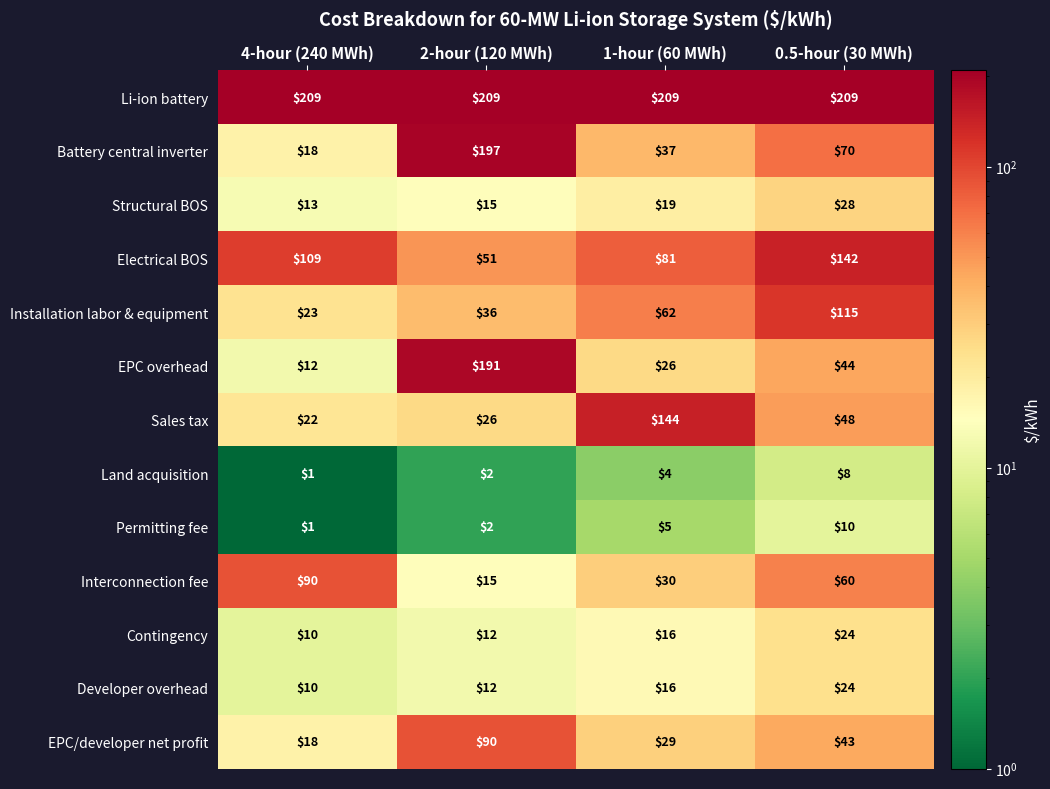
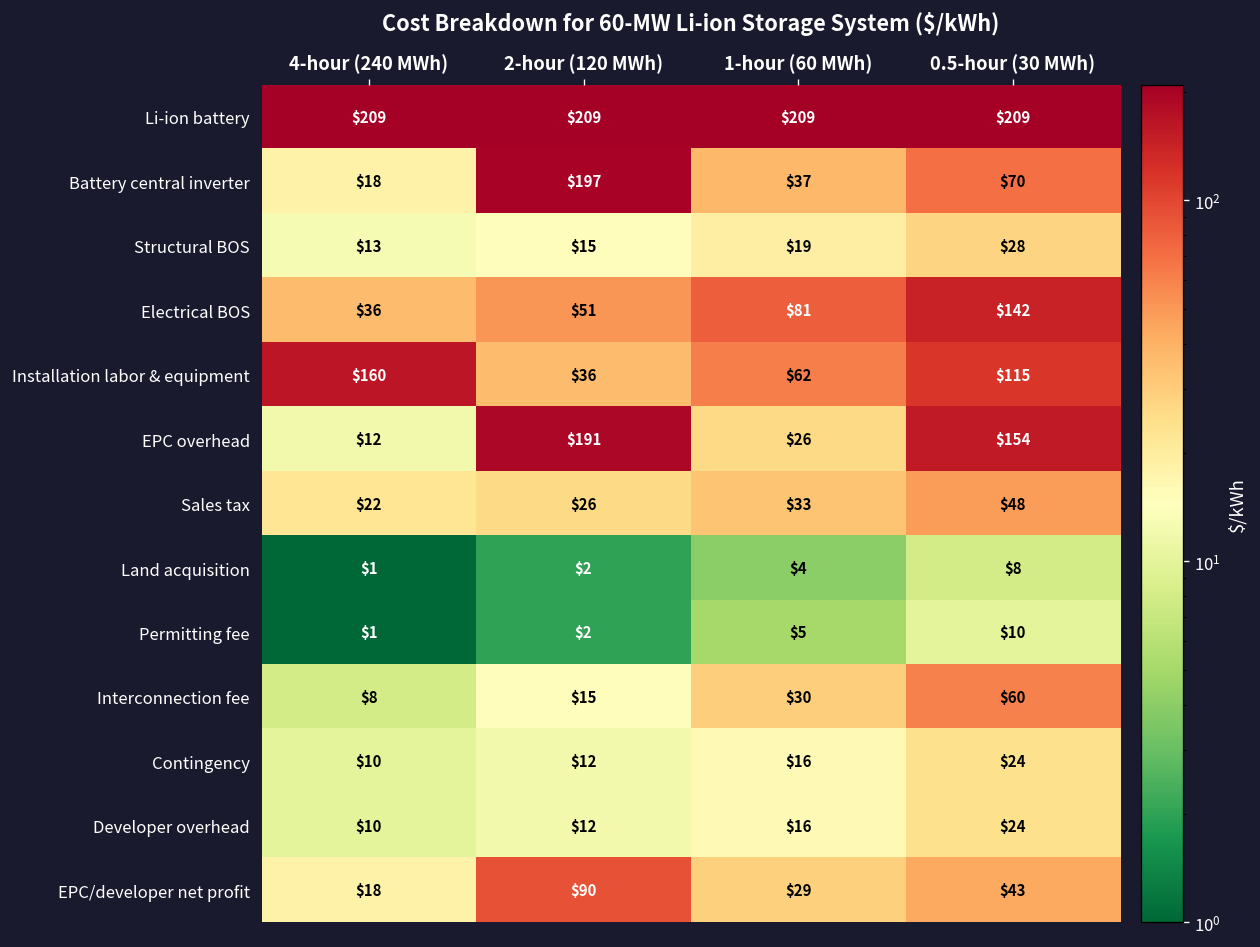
  {
    "Li-ion battery": {
      "4-hour (240 MWh)": "$209",
      "2-hour (120 MWh)": "$209",
      "1-hour (60 MWh)": "$209",
      "0.5-hour (30 MWh)": "$209"
    },
    "Battery central inverter": {
      "4-hour (240 MWh)": "$18",
      "2-hour (120 MWh)": "$197",
      "1-hour (60 MWh)": "$37",
      "0.5-hour (30 MWh)": "$70"
    },
    "Structural BOS": {
      "4-hour (240 MWh)": "$13",
      "2-hour (120 MWh)": "$15",
      "1-hour (60 MWh)": "$19",
      "0.5-hour (30 MWh)": "$28"
    },
    "Electrical BOS": {
-     "4-hour (240 MWh)": "$109",
+     "4-hour (240 MWh)": "$36",
      "2-hour (120 MWh)": "$51",
      "1-hour (60 MWh)": "$81",
      "0.5-hour (30 MWh)": "$142"
    },
    "Installation labor & equipment": {
-     "4-hour (240 MWh)": "$23",
+     "4-hour (240 MWh)": "$160",
      "2-hour (120 MWh)": "$36",
      "1-hour (60 MWh)": "$62",
      "0.5-hour (30 MWh)": "$115"
    },
    "EPC overhead": {
      "4-hour (240 MWh)": "$12",
      "2-hour (120 MWh)": "$191",
      "1-hour (60 MWh)": "$26",
-     "0.5-hour (30 MWh)": "$44"
+     "0.5-hour (30 MWh)": "$154"
    },
    "Sales tax": {
      "4-hour (240 MWh)": "$22",
      "2-hour (120 MWh)": "$26",
-     "1-hour (60 MWh)": "$144",
+     "1-hour (60 MWh)": "$33",
      "0.5-hour (30 MWh)": "$48"
    },
    "Land acquisition": {
      "4-hour (240 MWh)": "$1",
      "2-hour (120 MWh)": "$2",
      "1-hour (60 MWh)": "$4",
      "0.5-hour (30 MWh)": "$8"
    },
    "Permitting fee": {
      "4-hour (240 MWh)": "$1",
      "2-hour (120 MWh)": "$2",
      "1-hour (60 MWh)": "$5",
      "0.5-hour (30 MWh)": "$10"
    },
    "Interconnection fee": {
-     "4-hour (240 MWh)": "$90",
+     "4-hour (240 MWh)": "$8",
      "2-hour (120 MWh)": "$15",
      "1-hour (60 MWh)": "$30",
      "0.5-hour (30 MWh)": "$60"
    },
    "Contingency": {
      "4-hour (240 MWh)": "$10",
      "2-hour (120 MWh)": "$12",
      "1-hour (60 MWh)": "$16",
      "0.5-hour (30 MWh)": "$24"
    },
    "Developer overhead": {
      "4-hour (240 MWh)": "$10",
      "2-hour (120 MWh)": "$12",
      "1-hour (60 MWh)": "$16",
      "0.5-hour (30 MWh)": "$24"
    },
    "EPC/developer net profit": {
      "4-hour (240 MWh)": "$18",
      "2-hour (120 MWh)": "$90",
      "1-hour (60 MWh)": "$29",
      "0.5-hour (30 MWh)": "$43"
    }
  }
